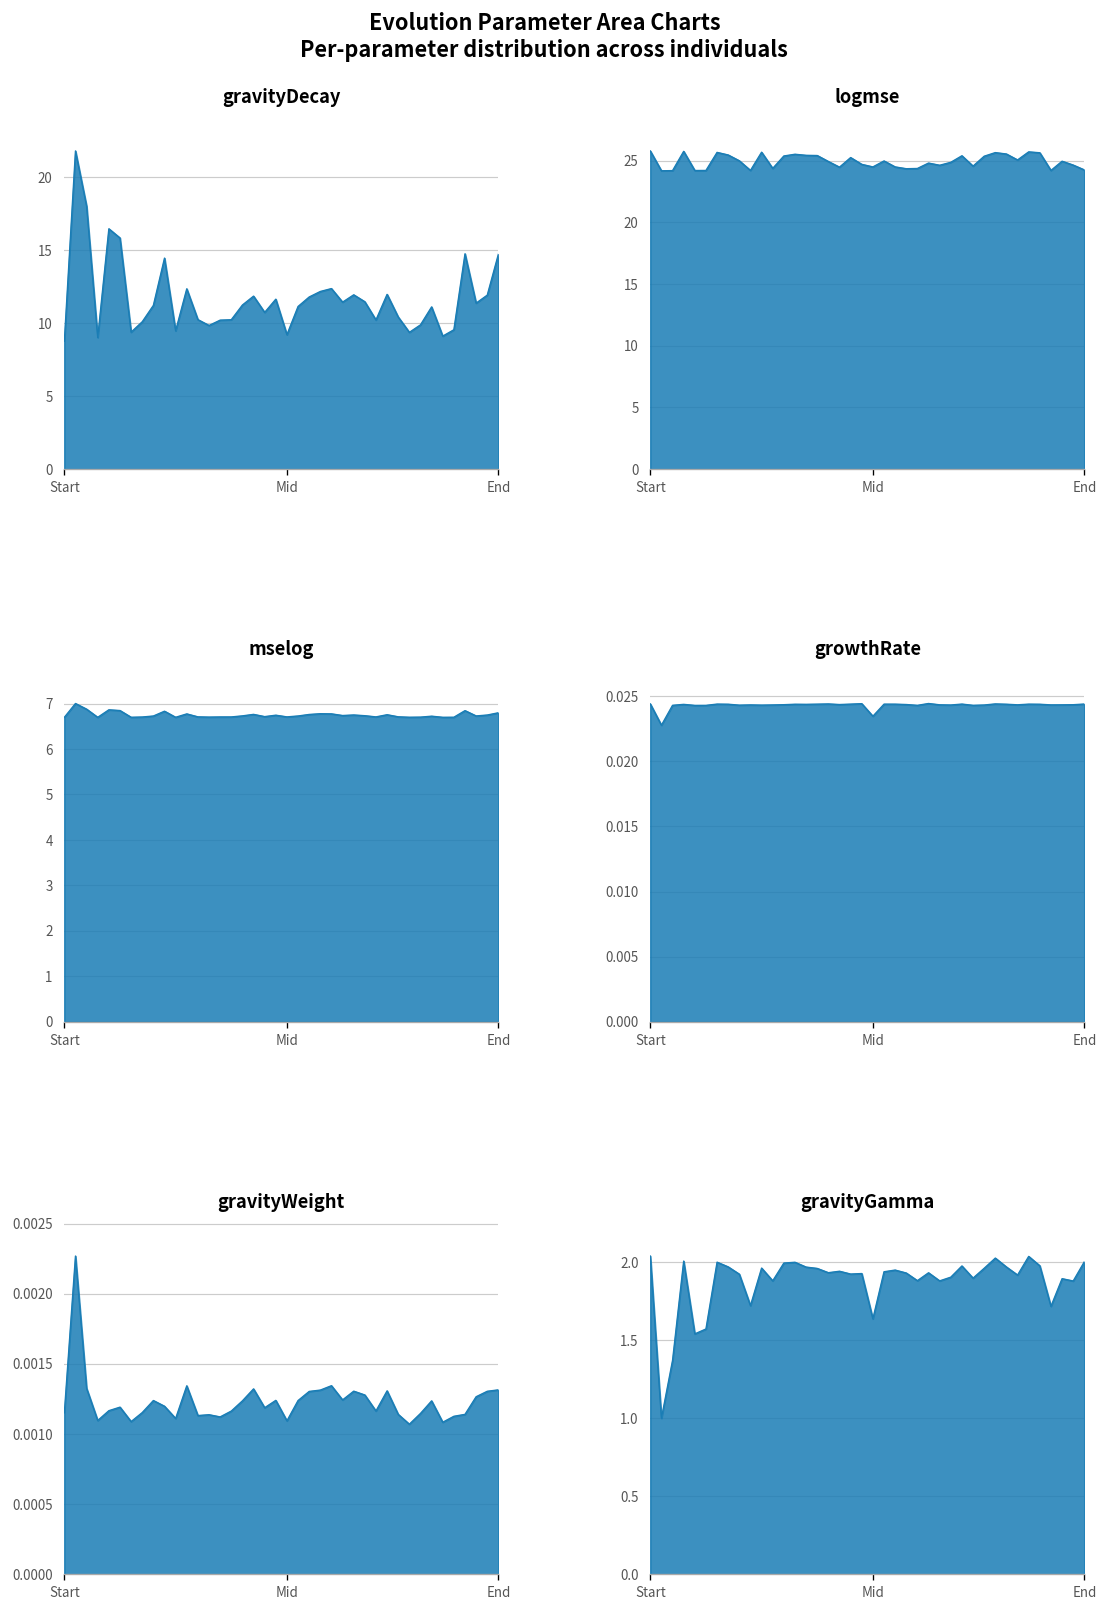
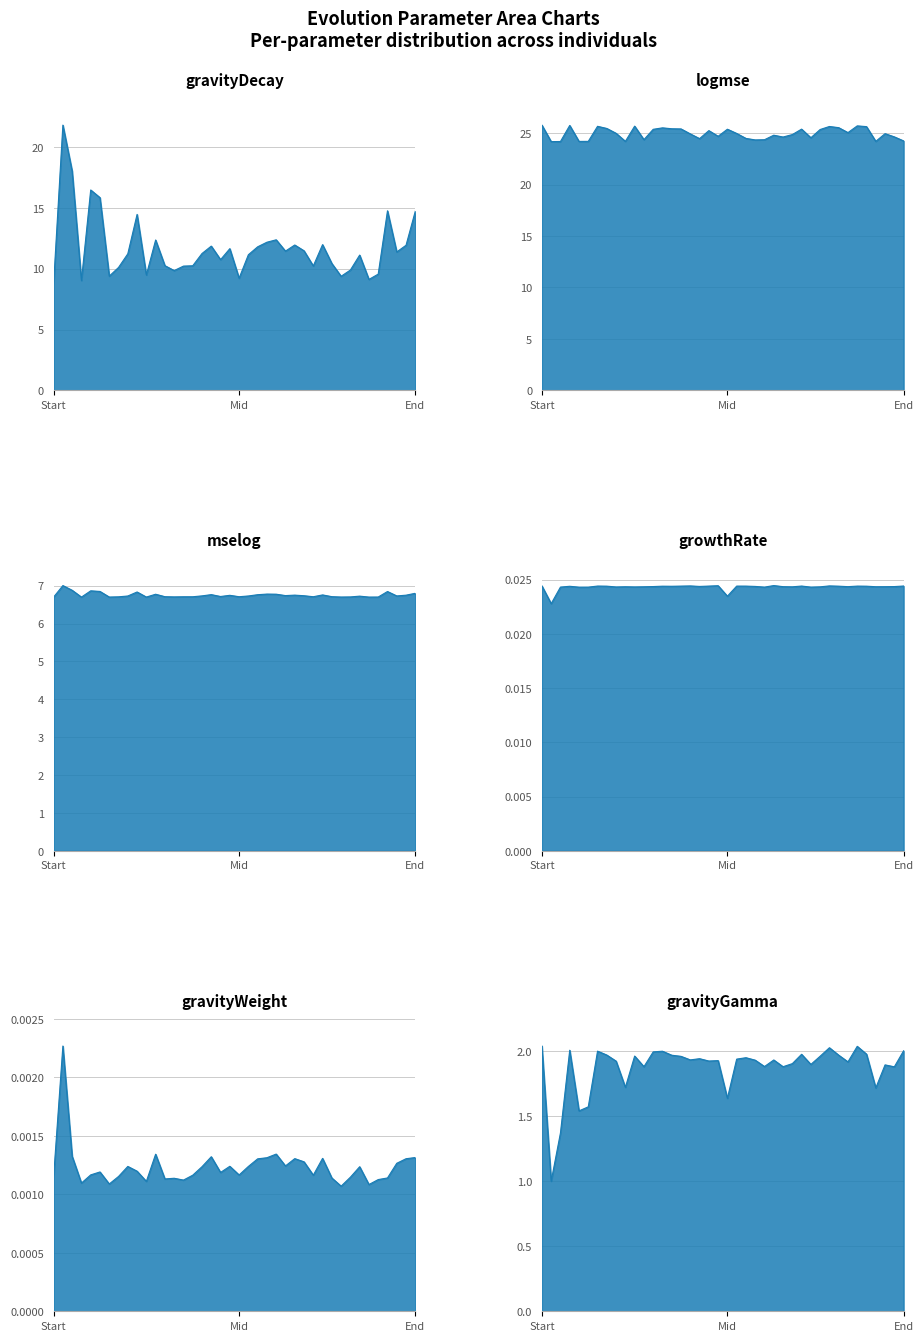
  {
    "gravityDecay": {
      "Start": 8.8,
      "Mid": 9.2,
      "End": 14.7
    },
    "logmse": {
      "Start": 25.8,
-     "Mid": 24.5,
+     "Mid": 25.4,
      "End": 24.2
    },
    "mselog": {
      "Start": 6.7,
      "Mid": 6.7,
      "End": 6.8
    },
    "growthRate": {
      "Start": 0.0244,
      "Mid": 0.0235,
      "End": 0.0244
    },
    "gravityWeight": {
      "Start": 0.00115,
-     "Mid": 0.00109,
+     "Mid": 0.00117,
      "End": 0.00132
    },
    "gravityGamma": {
      "Start": 2.04,
      "Mid": 1.64,
      "End": 2.00
    }
  }
